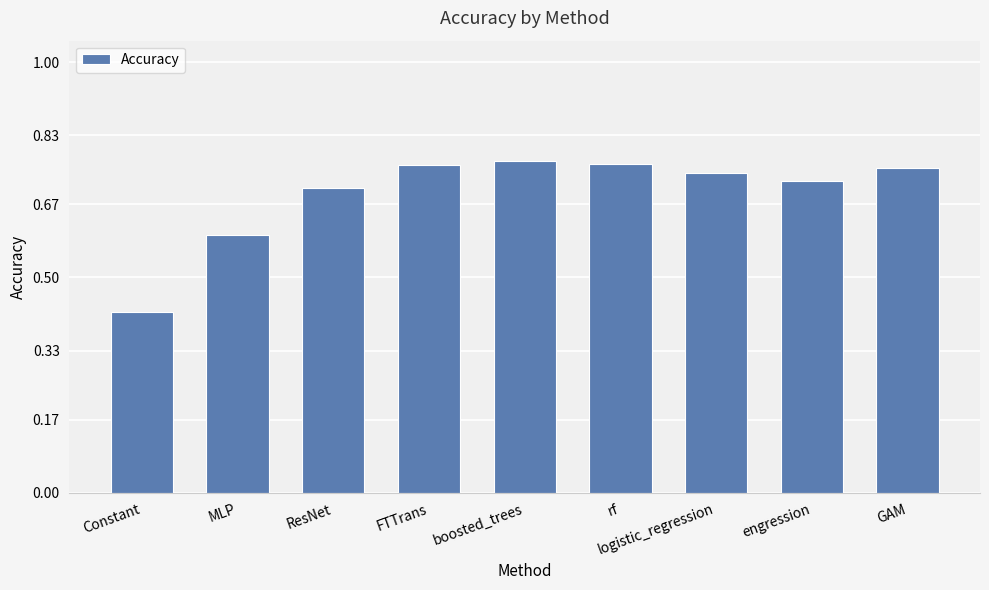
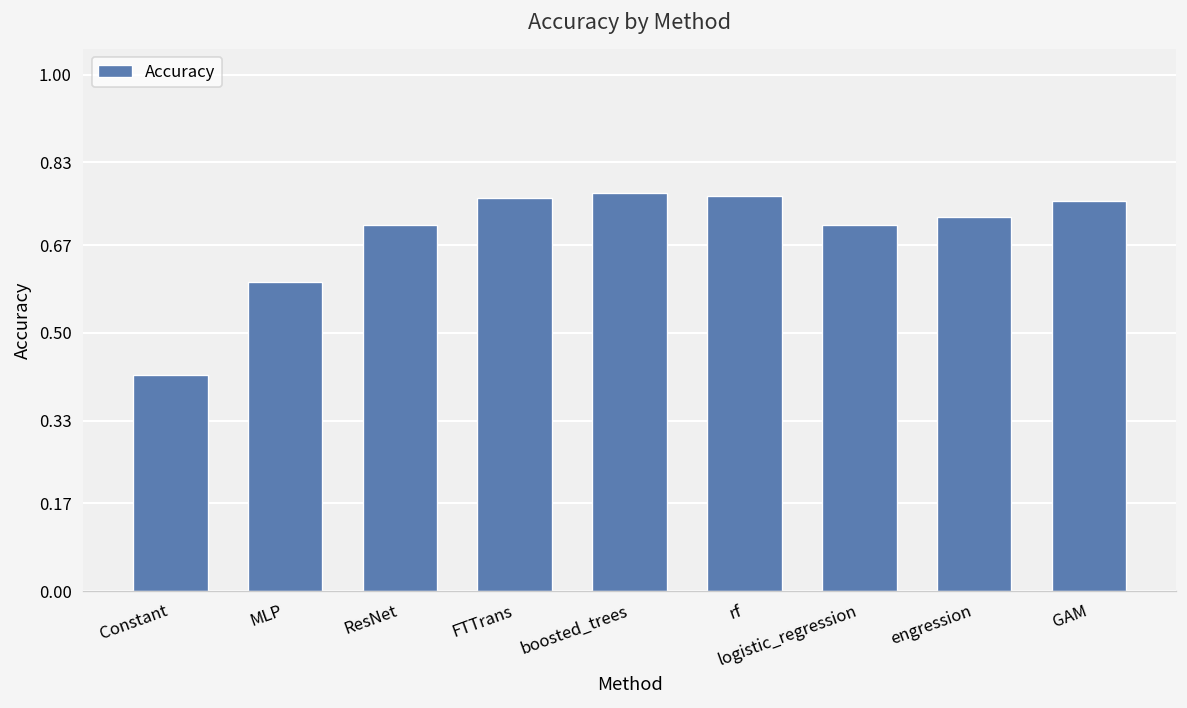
  {
    "Constant": 0.42,
    "MLP": 0.60,
    "ResNet": 0.71,
    "FTTrans": 0.76,
    "boosted_trees": 0.77,
    "rf": 0.76,
-   "logistic_regression": 0.74,
+   "logistic_regression": 0.71,
    "engression": 0.72,
    "GAM": 0.75
  }
